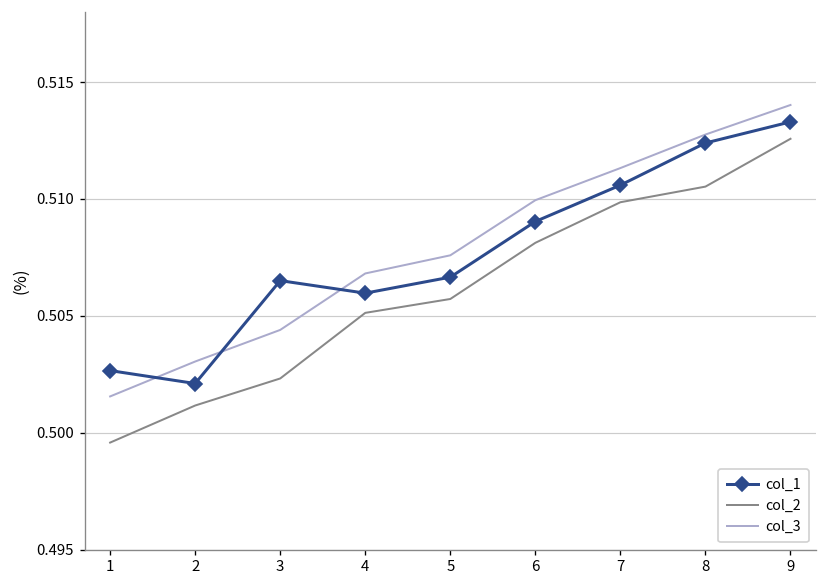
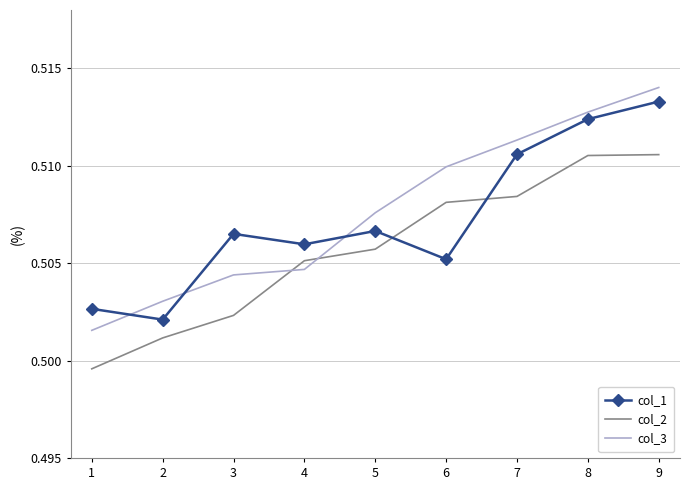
  {
    "col_1": {
      "1": 0.5027,
      "2": 0.5021,
      "3": 0.5065,
      "4": 0.5060,
      "5": 0.5067,
-     "6": 0.5090,
+     "6": 0.5052,
      "7": 0.5106,
      "8": 0.5124,
      "9": 0.5133
    },
    "col_2": {
      "1": 0.4996,
      "2": 0.5012,
      "3": 0.5023,
      "4": 0.5051,
      "5": 0.5057,
      "6": 0.5081,
-     "7": 0.5099,
+     "7": 0.5084,
      "8": 0.5105,
-     "9": 0.5126
+     "9": 0.5106
    },
    "col_3": {
      "1": 0.5016,
      "2": 0.5030,
      "3": 0.5044,
-     "4": 0.5068,
+     "4": 0.5047,
      "5": 0.5076,
      "6": 0.5099,
      "7": 0.5113,
      "8": 0.5128,
      "9": 0.5140
    }
  }
